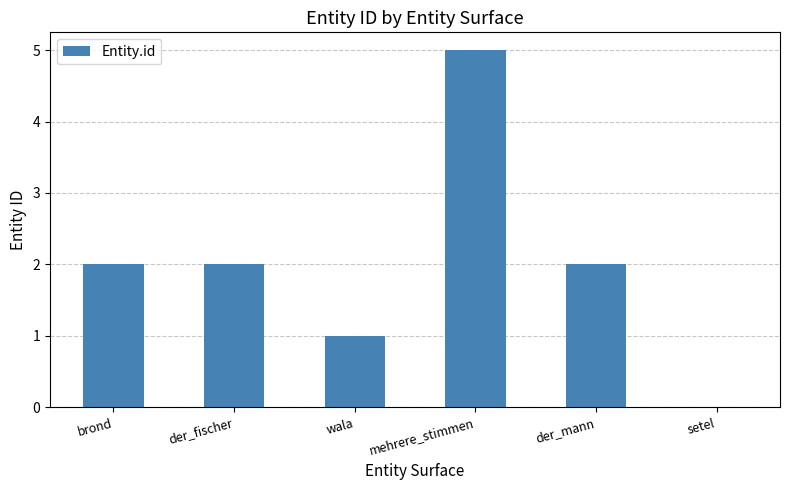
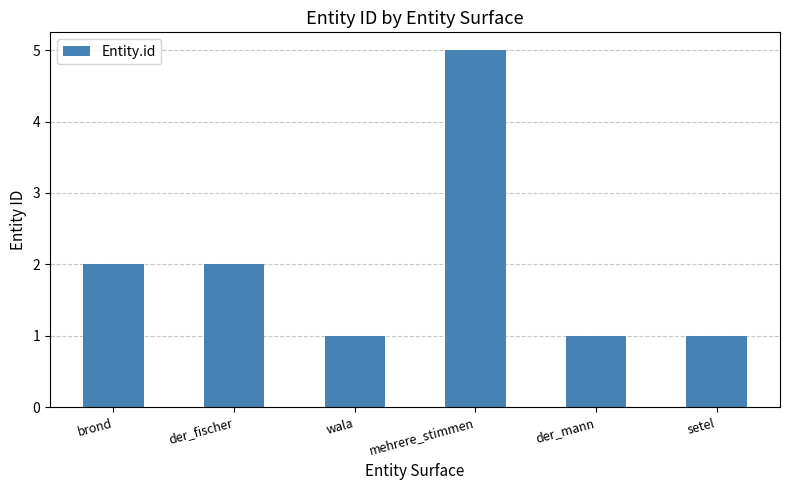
  {
    "brond": 2,
    "der_fischer": 2,
    "wala": 1,
    "mehrere_stimmen": 5,
-   "der_mann": 2,
-   "setel": 0
+   "der_mann": 1,
+   "setel": 1
  }
